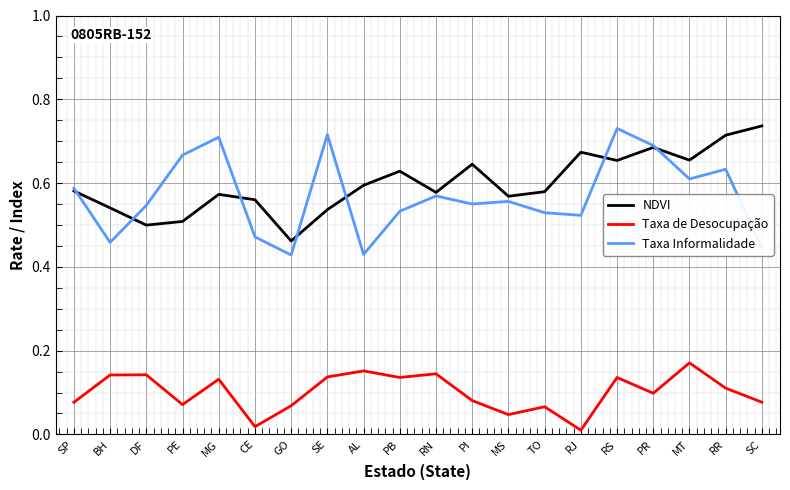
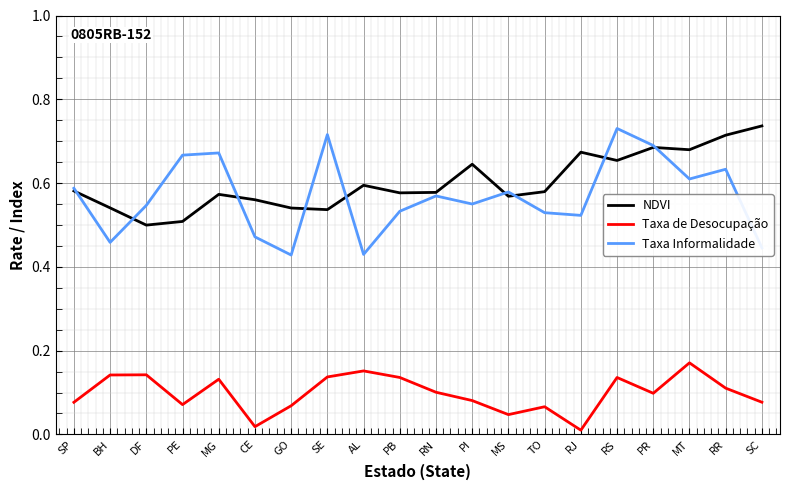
  {
    "NDVI": {
      "SP": 0.58,
      "BH": 0.54,
      "DF": 0.50,
      "PE": 0.51,
      "MG": 0.57,
      "CE": 0.56,
-     "GO": 0.46,
+     "GO": 0.54,
      "SE": 0.54,
      "AL": 0.59,
-     "PB": 0.63,
+     "PB": 0.58,
      "RN": 0.58,
      "PI": 0.64,
      "MS": 0.57,
      "TO": 0.58,
      "RJ": 0.67,
      "RS": 0.65,
-     "MT": 0.65,
+     "MT": 0.68,
      "RR": 0.71,
      "SC": 0.74
    },
    "Taxa de Desocupação": {
      "SP": 0.08,
      "BH": 0.14,
      "DF": 0.14,
      "PE": 0.07,
      "MG": 0.13,
      "CE": 0.02,
      "GO": 0.07,
      "SE": 0.14,
      "AL": 0.15,
      "PB": 0.14,
-     "RN": 0.14,
+     "RN": 0.10,
      "PI": 0.08,
      "MS": 0.05,
      "TO": 0.07,
      "RJ": 0.01,
      "RS": 0.14,
      "PR": 0.10,
      "MT": 0.17,
      "RR": 0.11,
      "SC": 0.08
    },
    "Taxa Informalidade": {
      "SP": 0.59,
      "BH": 0.46,
      "DF": 0.55,
      "PE": 0.67,
-     "MG": 0.71,
+     "MG": 0.67,
      "CE": 0.47,
      "GO": 0.43,
      "SE": 0.72,
      "AL": 0.43,
      "PB": 0.53,
      "RN": 0.57,
      "PI": 0.55,
-     "MS": 0.56,
+     "MS": 0.58,
      "TO": 0.53,
      "RJ": 0.52,
      "RS": 0.73,
      "MT": 0.61,
      "RR": 0.63
    }
  }
